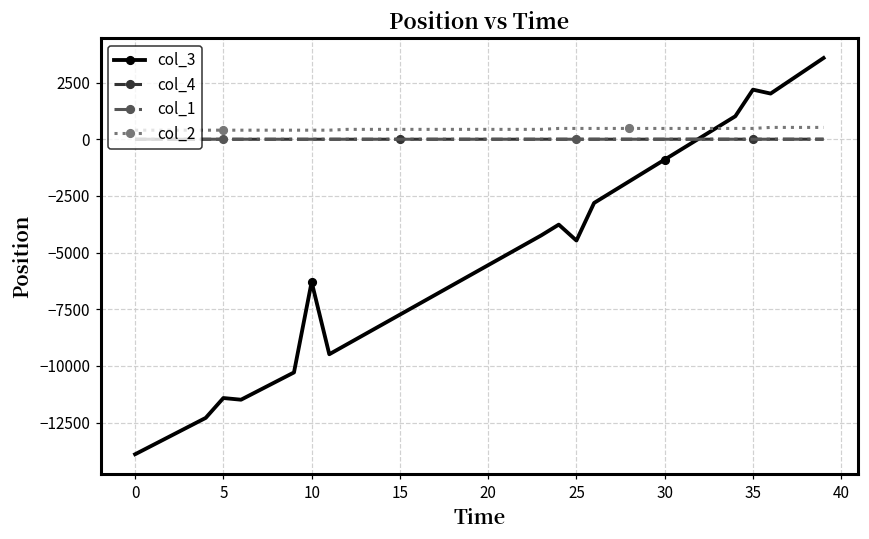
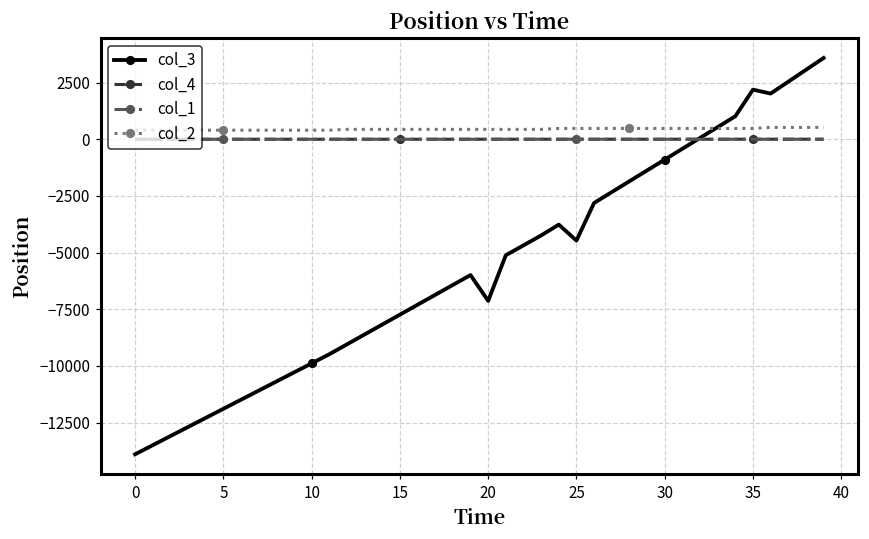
  {
    "col_3": {
      "0": -13900,
-     "5": -11400,
-     "10": -6300,
+     "5": -11900,
+     "10": -9900,
      "15": -7700,
-     "20": -5600,
+     "20": -7100,
      "25": -4500,
      "30": -900,
      "35": 2200
    }
  }
